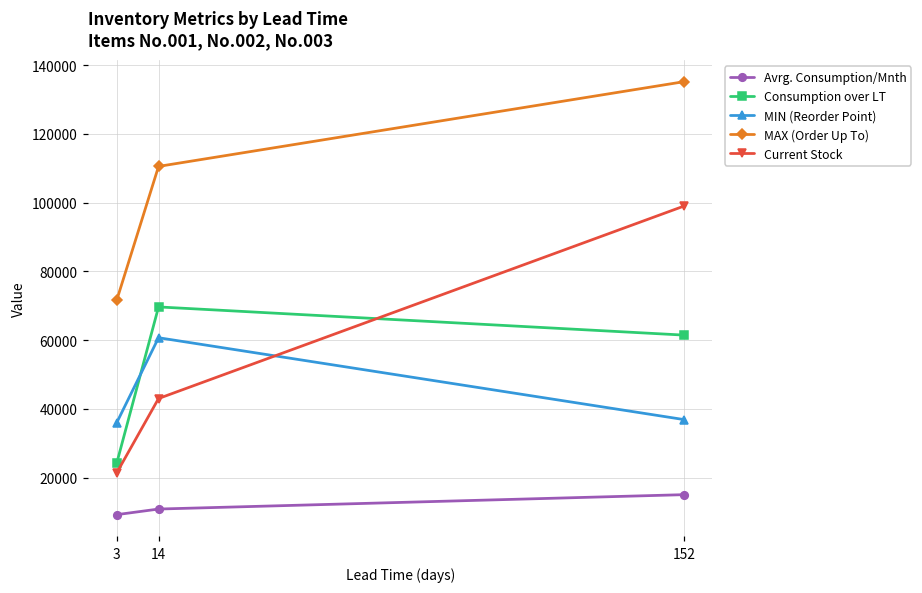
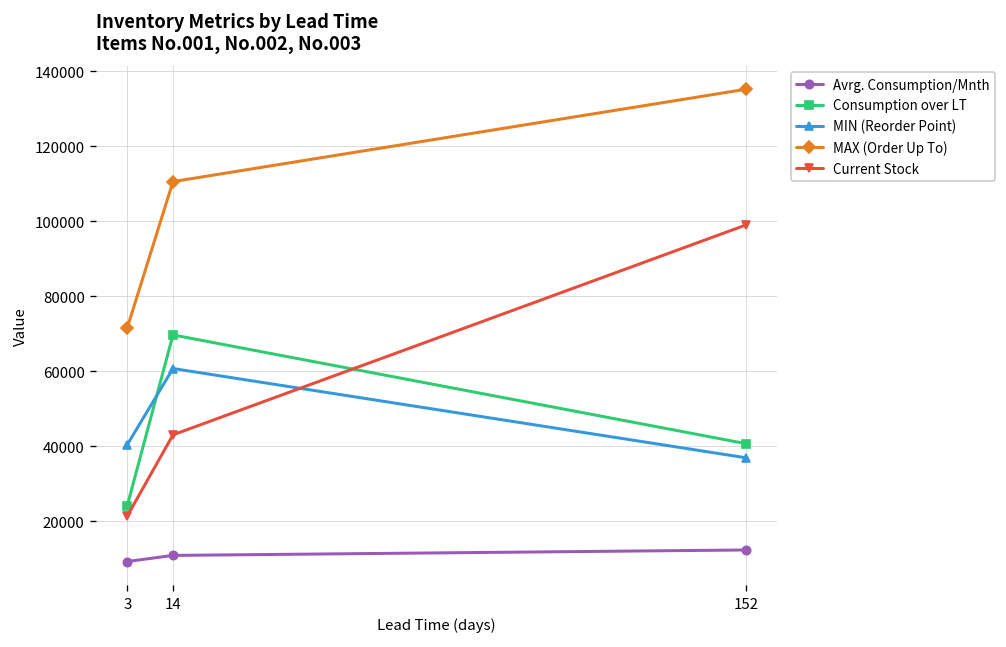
  {
    "Avrg. Consumption/Mnth": {
      "3": 9000,
      "14": 11000,
-     "152": 15000
+     "152": 12000
    },
    "Consumption over LT": {
      "3": 24000,
      "14": 70000,
-     "152": 61000
+     "152": 41000
    },
    "MIN (Reorder Point)": {
-     "3": 36000,
+     "3": 40000,
      "14": 61000,
      "152": 37000
    }
  }
